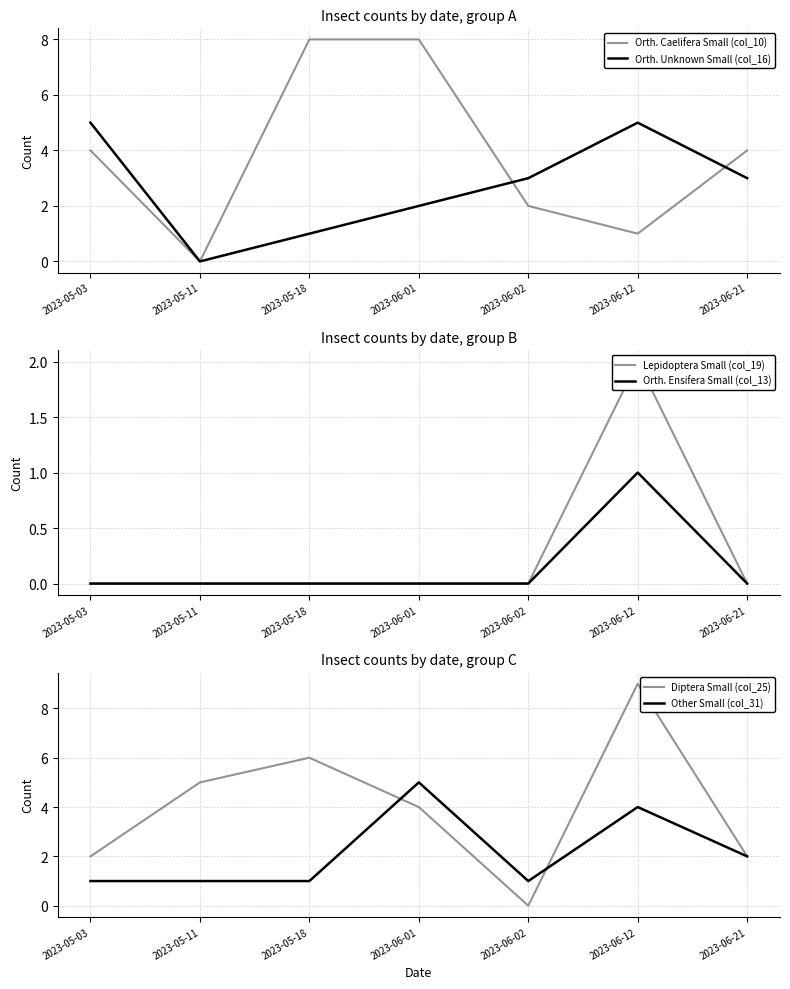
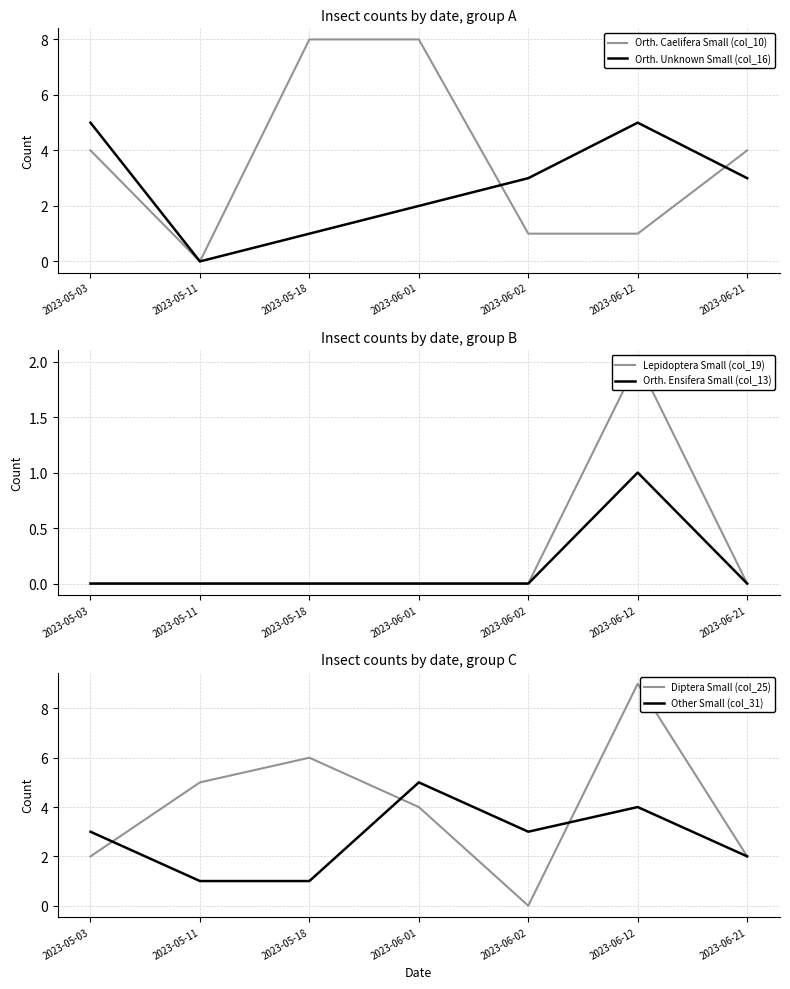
  {
    "Insect counts by date, group A": {
      "Orth. Caelifera Small (col_10)": {
        "2023-05-03": 4,
        "2023-05-18": 8,
        "2023-06-01": 8,
-       "2023-06-02": 2,
+       "2023-06-02": 1,
        "2023-06-12": 1,
        "2023-06-21": 4
      },
      "Orth. Unknown Small (col_16)": {
        "2023-05-03": 5,
        "2023-05-18": 1,
        "2023-06-01": 2,
        "2023-06-02": 3,
        "2023-06-12": 5,
        "2023-06-21": 3
      }
    },
    "Insect counts by date, group B": {
      "Orth. Ensifera Small (col_13)": {
        "2023-06-12": 1.00
      }
    },
    "Insect counts by date, group C": {
      "Diptera Small (col_25)": {
        "2023-05-03": 2,
        "2023-05-11": 5,
        "2023-05-18": 6,
        "2023-06-01": 4,
        "2023-06-02": 0,
        "2023-06-12": 9
      },
      "Other Small (col_31)": {
-       "2023-05-03": 1,
+       "2023-05-03": 3,
        "2023-05-11": 1,
        "2023-05-18": 1,
        "2023-06-01": 5,
-       "2023-06-02": 1,
+       "2023-06-02": 3,
        "2023-06-12": 4
      }
    }
  }
